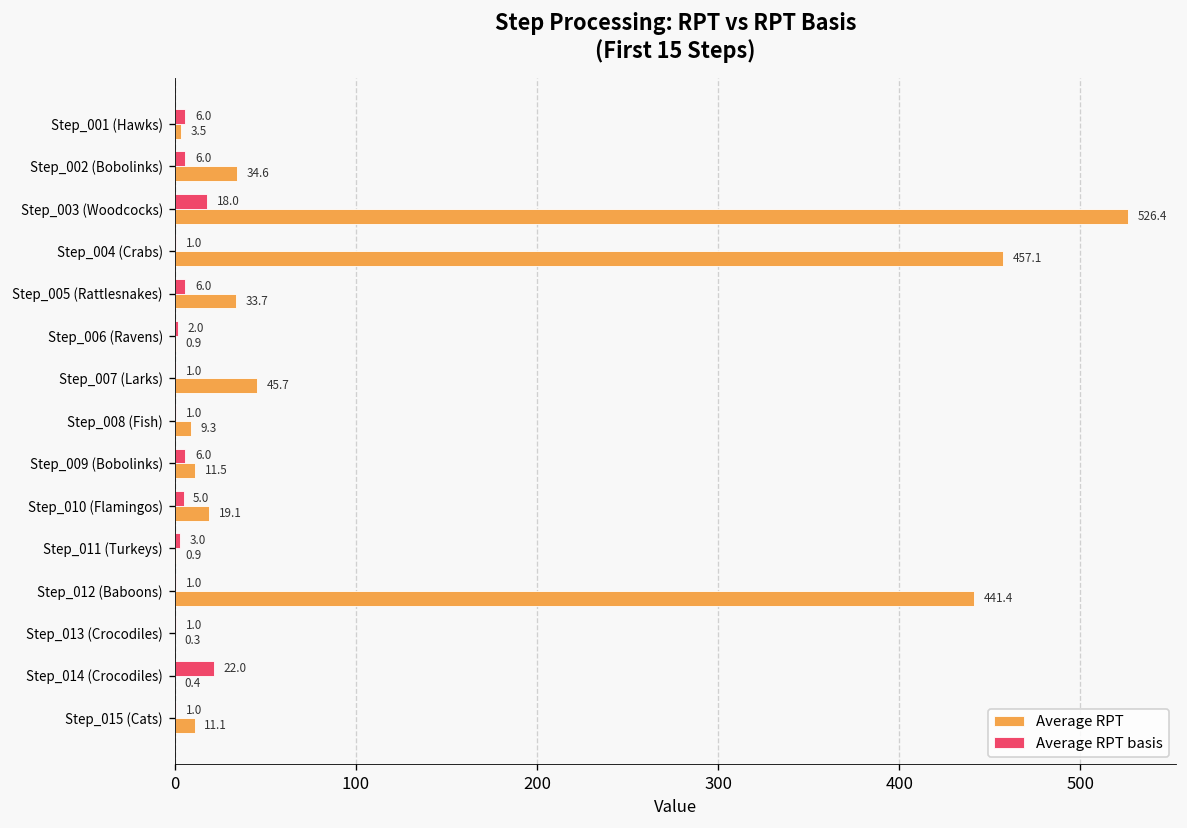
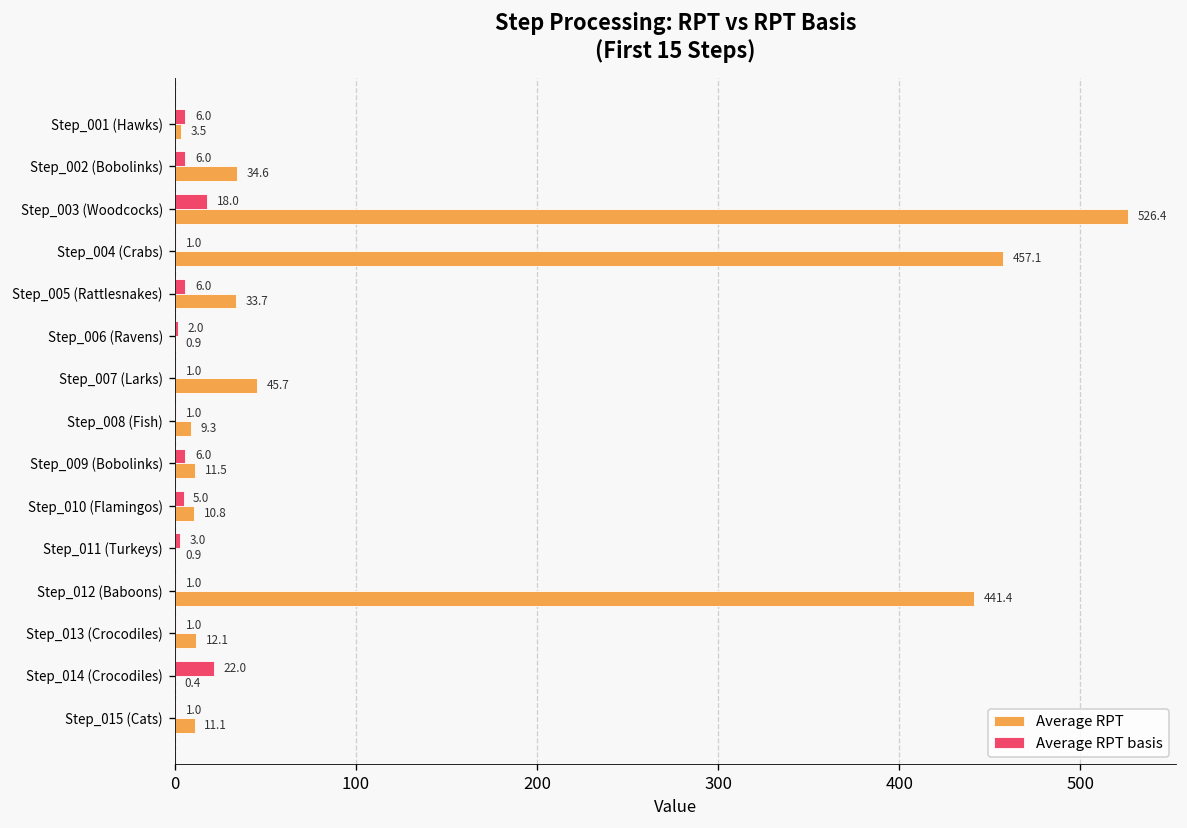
  {
    "Average RPT": {
      "Step_001 (Hawks)": 3.5,
      "Step_002 (Bobolinks)": 34.6,
      "Step_003 (Woodcocks)": 526.4,
      "Step_004 (Crabs)": 457.1,
      "Step_005 (Rattlesnakes)": 33.7,
      "Step_006 (Ravens)": 0.9,
      "Step_007 (Larks)": 45.7,
      "Step_008 (Fish)": 9.3,
      "Step_009 (Bobolinks)": 11.5,
-     "Step_010 (Flamingos)": 19.1,
+     "Step_010 (Flamingos)": 10.8,
      "Step_011 (Turkeys)": 0.9,
      "Step_012 (Baboons)": 441.4,
-     "Step_013 (Crocodiles)": 0.3,
+     "Step_013 (Crocodiles)": 12.1,
      "Step_014 (Crocodiles)": 0.4,
      "Step_015 (Cats)": 11.1
    },
    "Average RPT basis": {
      "Step_001 (Hawks)": 6.0,
      "Step_002 (Bobolinks)": 6.0,
      "Step_003 (Woodcocks)": 18.0,
      "Step_004 (Crabs)": 1.0,
      "Step_005 (Rattlesnakes)": 6.0,
      "Step_006 (Ravens)": 2.0,
      "Step_007 (Larks)": 1.0,
      "Step_008 (Fish)": 1.0,
      "Step_009 (Bobolinks)": 6.0,
      "Step_010 (Flamingos)": 5.0,
      "Step_011 (Turkeys)": 3.0,
      "Step_012 (Baboons)": 1.0,
      "Step_013 (Crocodiles)": 1.0,
      "Step_014 (Crocodiles)": 22.0,
      "Step_015 (Cats)": 1.0
    }
  }
